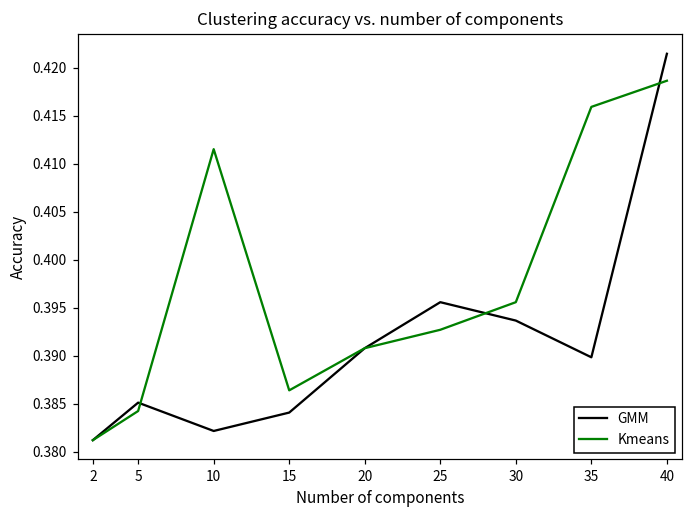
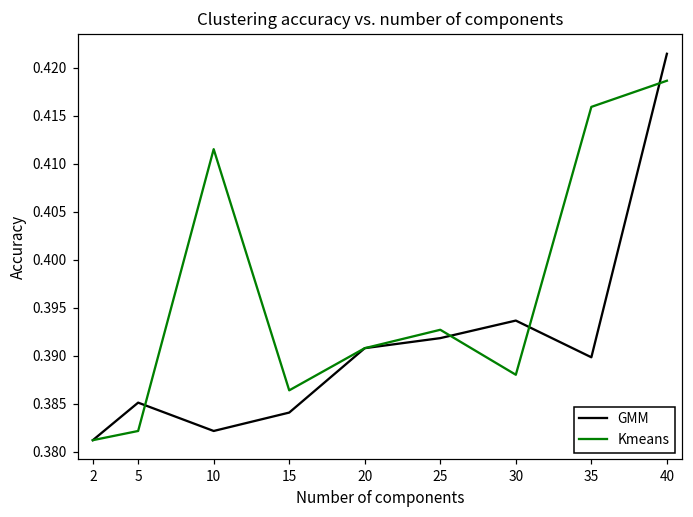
  {
    "GMM": {
      "5": 0.385,
      "10": 0.382,
      "15": 0.384,
-     "25": 0.396,
+     "25": 0.392,
      "30": 0.394,
      "35": 0.390,
      "40": 0.421
    },
    "Kmeans": {
-     "5": 0.384,
+     "5": 0.382,
      "10": 0.412,
      "15": 0.386,
      "25": 0.393,
-     "30": 0.396,
+     "30": 0.388,
      "35": 0.416,
      "40": 0.419
    }
  }
